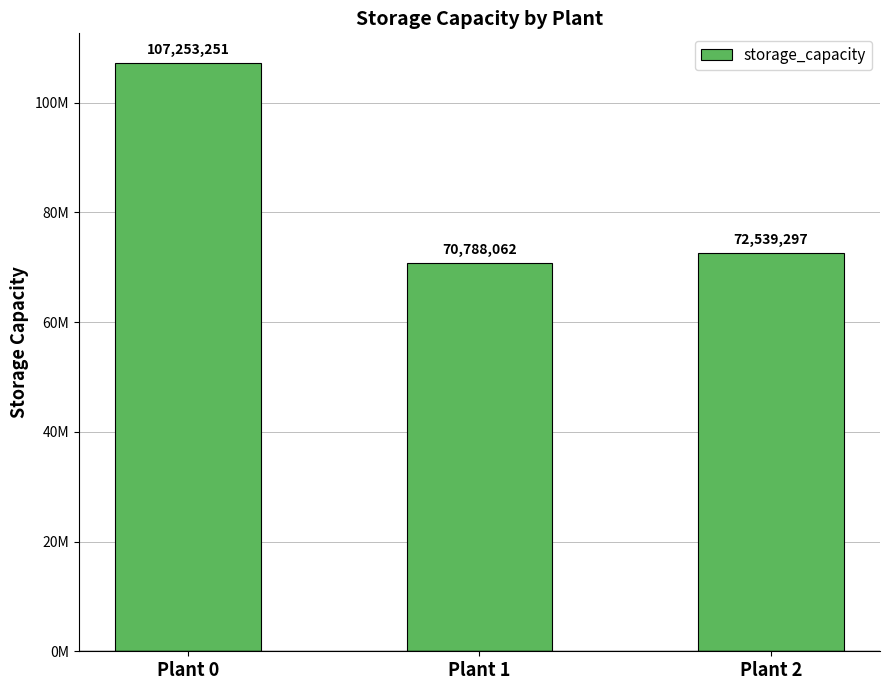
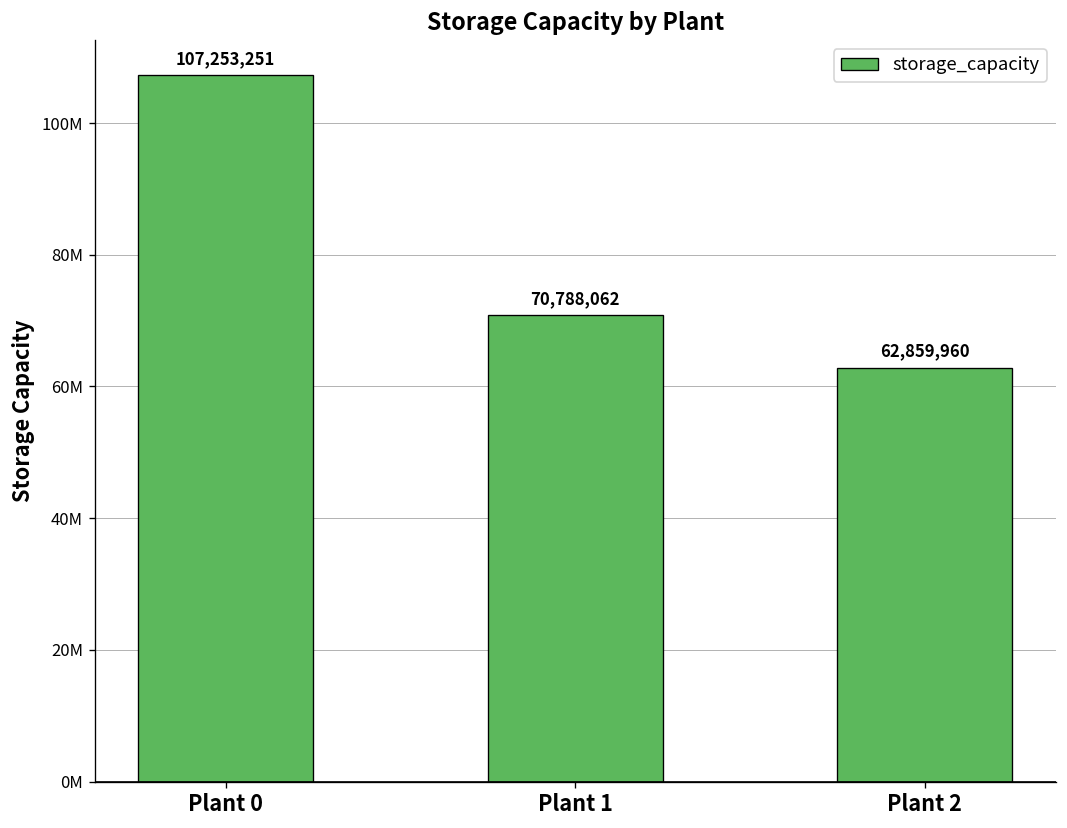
  {
    "Plant 0": "107,253,251",
    "Plant 1": "70,788,062",
-   "Plant 2": "72,539,297"
+   "Plant 2": "62,859,960"
  }
